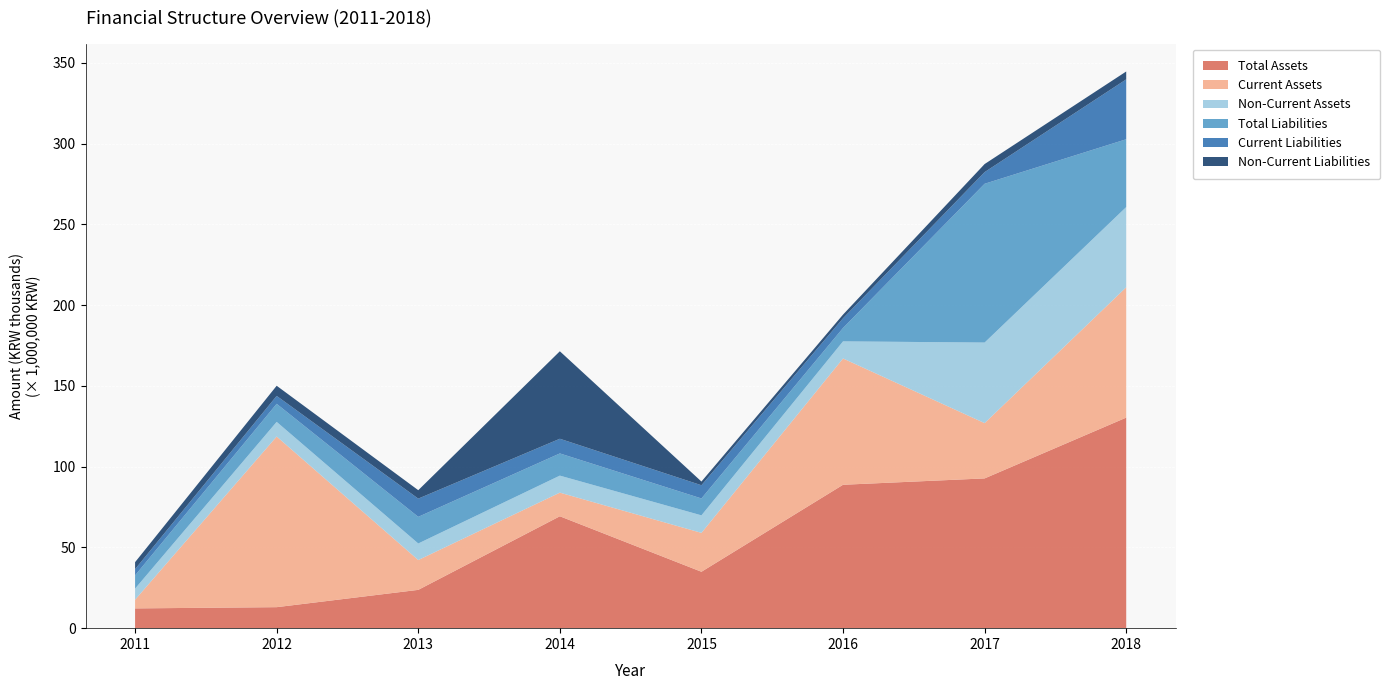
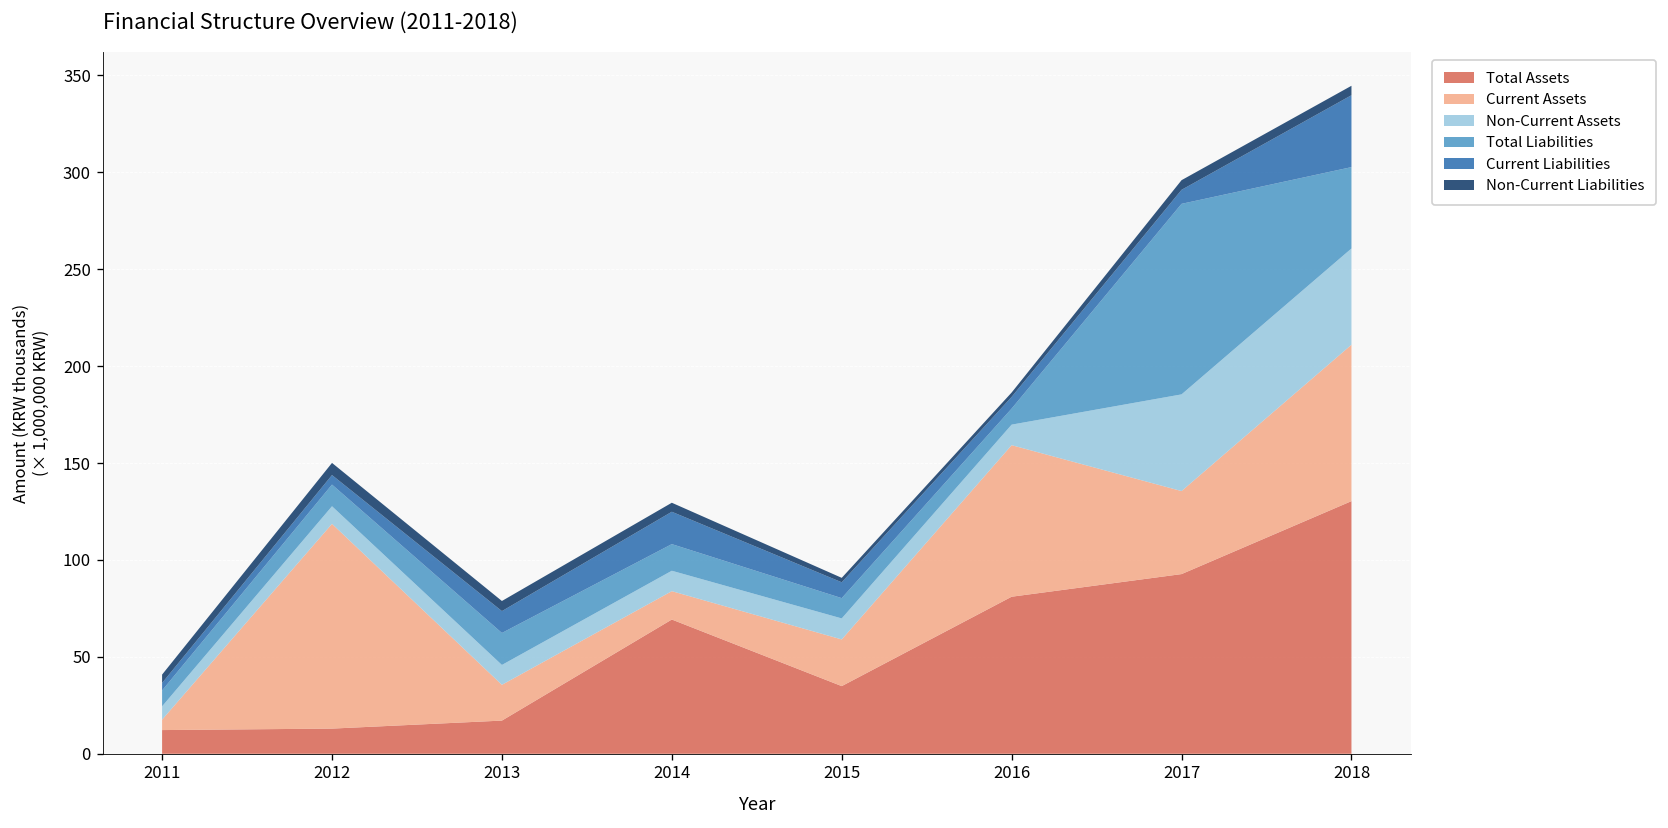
  {
    "Total Assets": {
      "2011": 12,
      "2012": 13,
-     "2013": 24,
+     "2013": 17,
      "2014": 69,
      "2015": 35,
-     "2016": 89,
+     "2016": 81,
      "2017": 93,
      "2018": 130
    },
    "Current Assets": {
      "2011": 5,
      "2012": 106,
      "2013": 18,
      "2014": 15,
      "2015": 24,
      "2016": 78,
-     "2017": 34,
+     "2017": 43,
      "2018": 81
    },
    "Non-Current Assets": {
      "2011": 7,
      "2012": 9,
      "2013": 10,
      "2014": 11,
      "2015": 11,
      "2016": 11,
      "2017": 50,
      "2018": 50
    },
    "Total Liabilities": {
      "2011": 8,
      "2012": 11,
      "2013": 17,
      "2014": 14,
      "2015": 10,
      "2016": 8,
      "2017": 98,
      "2018": 42
    },
    "Current Liabilities": {
      "2011": 4,
      "2012": 5,
      "2013": 11,
-     "2014": 9,
+     "2014": 17,
      "2015": 8,
      "2016": 6,
      "2017": 7,
      "2018": 37
    },
    "Non-Current Liabilities": {
      "2011": 4,
      "2012": 6,
      "2013": 5,
-     "2014": 54,
+     "2014": 5,
      "2015": 2,
      "2016": 2,
      "2017": 5,
      "2018": 5
    }
  }
